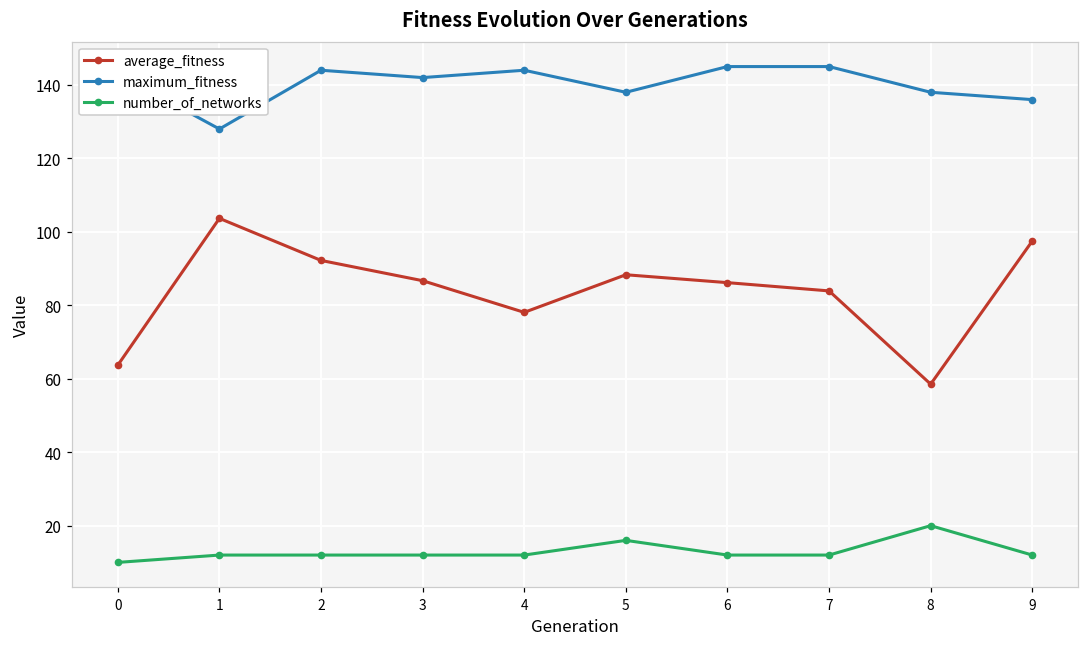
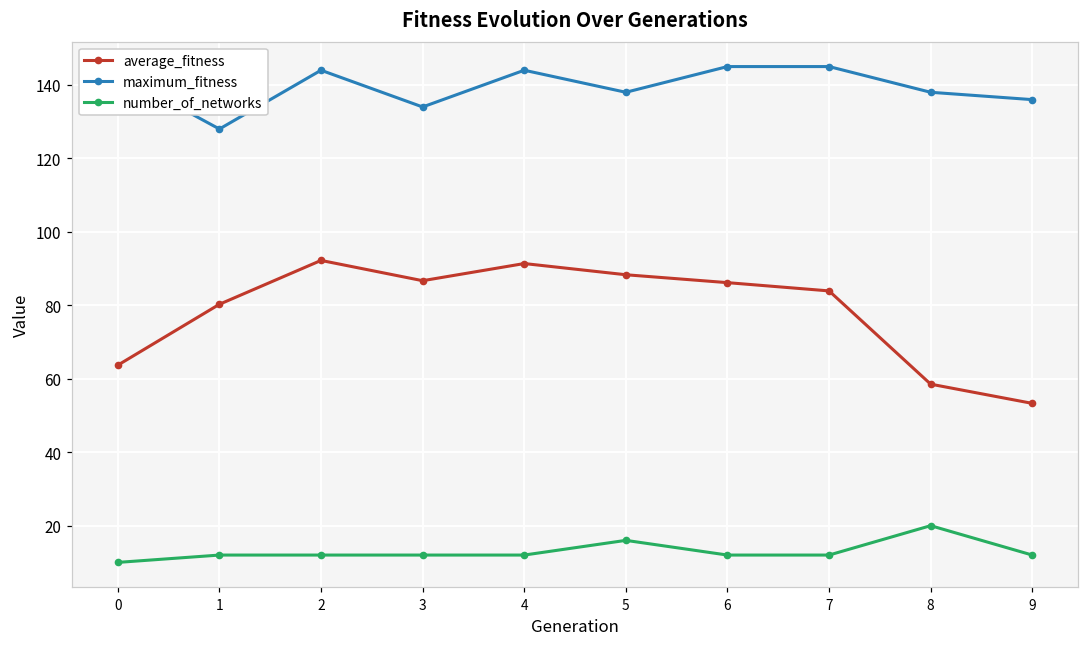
  {
    "average_fitness": {
      "0": 64,
-     "1": 104,
+     "1": 80,
      "2": 92,
      "3": 87,
-     "4": 78,
+     "4": 91,
      "5": 88,
      "6": 86,
      "7": 84,
      "8": 59,
-     "9": 98
+     "9": 53
    },
    "maximum_fitness": {
      "1": 128,
      "2": 144,
-     "3": 142,
+     "3": 134,
      "4": 144,
      "5": 138,
      "6": 145,
      "7": 145,
      "8": 138,
      "9": 136
    },
    "number_of_networks": {
      "0": 10,
      "1": 12,
      "2": 12,
      "3": 12,
      "4": 12,
      "5": 16,
      "6": 12,
      "7": 12,
      "8": 20,
      "9": 12
    }
  }
